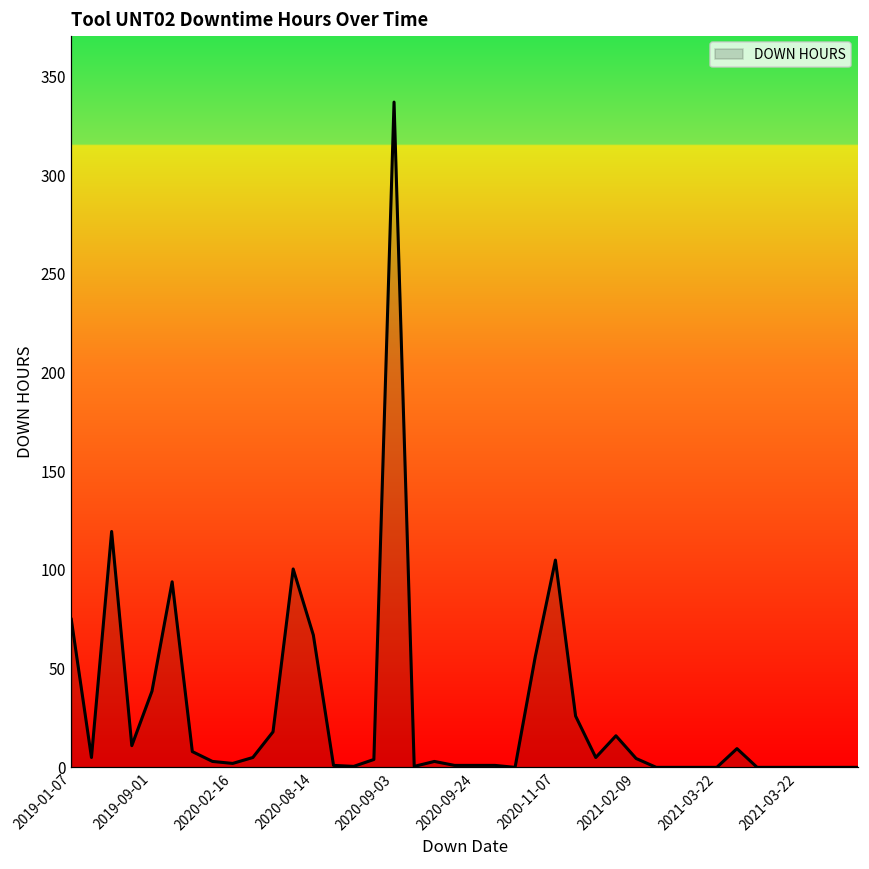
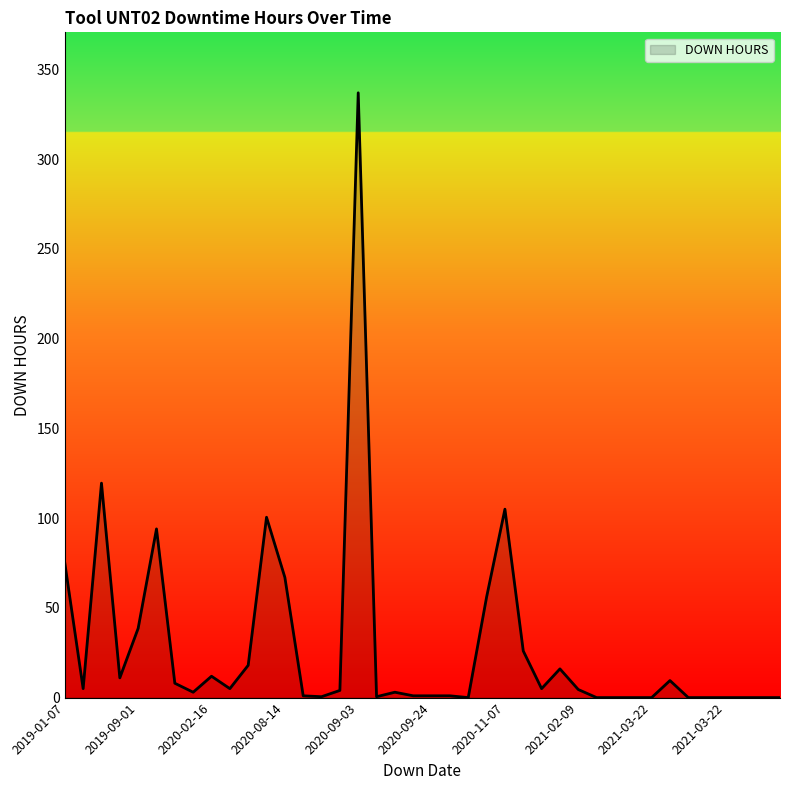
  {
    "2019-01-07": 75,
    "2019-09-01": 39,
-   "2020-02-16": 2,
+   "2020-02-16": 12,
    "2020-08-14": 67,
    "2020-09-03": 337,
    "2020-09-24": 1,
    "2020-11-07": 105,
    "2021-02-09": 5
  }
